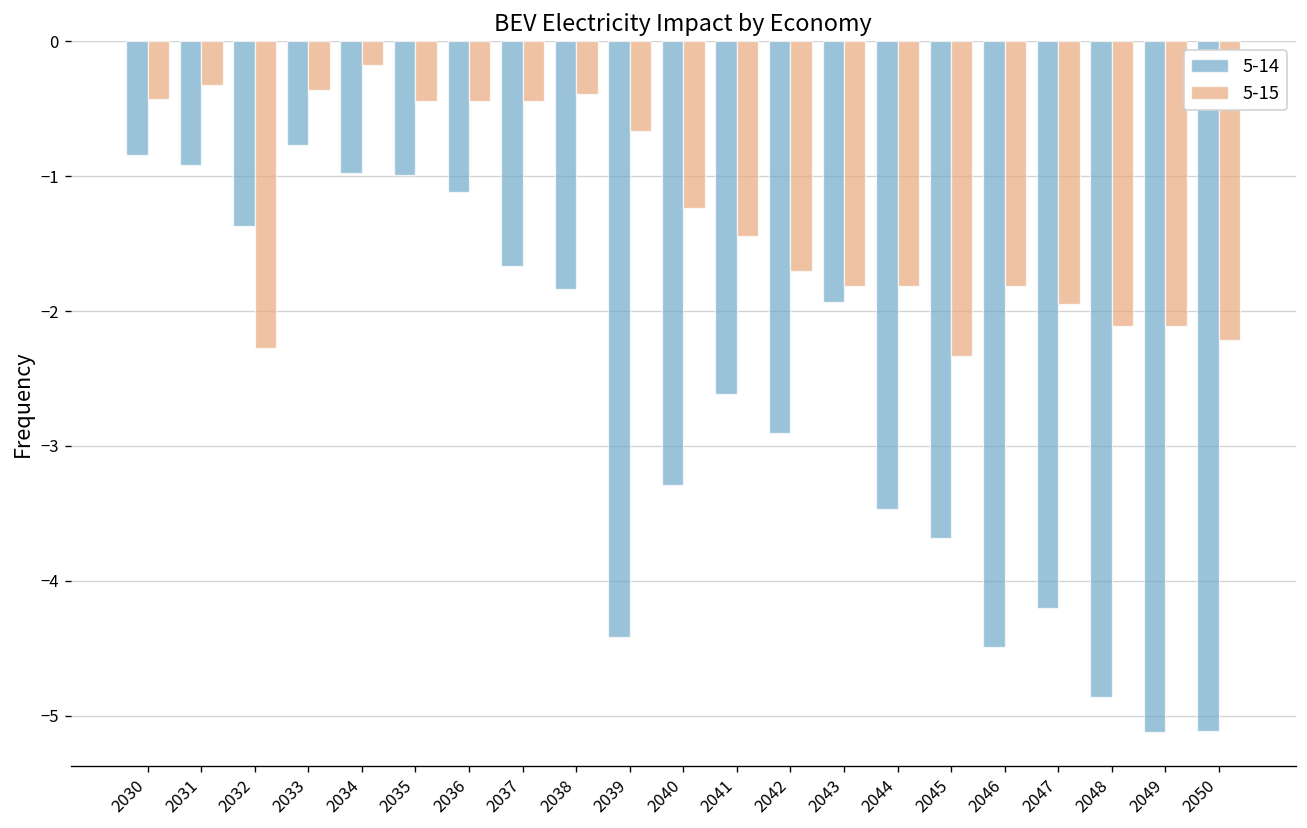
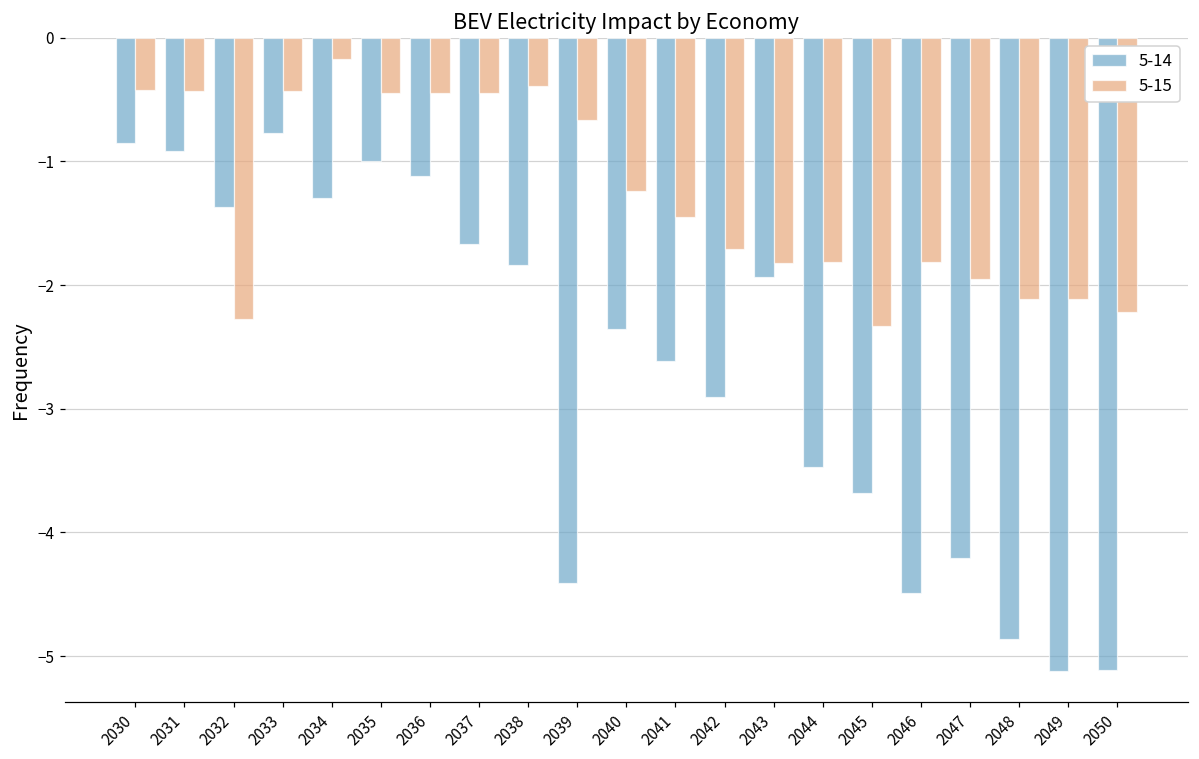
  {
    "5-14": {
      "2030": -0.85,
      "2031": -0.92,
      "2032": -1.37,
      "2033": -0.77,
-     "2034": -0.98,
+     "2034": -1.30,
      "2035": -0.99,
      "2036": -1.11,
      "2037": -1.67,
      "2038": -1.84,
      "2039": -4.41,
-     "2040": -3.29,
+     "2040": -2.35,
      "2041": -2.62,
      "2042": -2.91,
      "2043": -1.93,
      "2044": -3.47,
      "2045": -3.68,
      "2046": -4.49,
      "2047": -4.20,
      "2048": -4.86,
      "2049": -5.12,
      "2050": -5.11
    },
    "5-15": {
      "2030": -0.43,
-     "2031": -0.32,
+     "2031": -0.43,
      "2032": -2.27,
-     "2033": -0.36,
+     "2033": -0.43,
      "2034": -0.17,
      "2035": -0.44,
      "2036": -0.44,
      "2037": -0.44,
      "2038": -0.39,
      "2039": -0.67,
      "2040": -1.24,
      "2041": -1.45,
      "2042": -1.71,
      "2043": -1.82,
      "2044": -1.81,
      "2045": -2.33,
      "2046": -1.81,
      "2047": -1.95,
      "2048": -2.11,
      "2049": -2.11,
      "2050": -2.22
    }
  }
